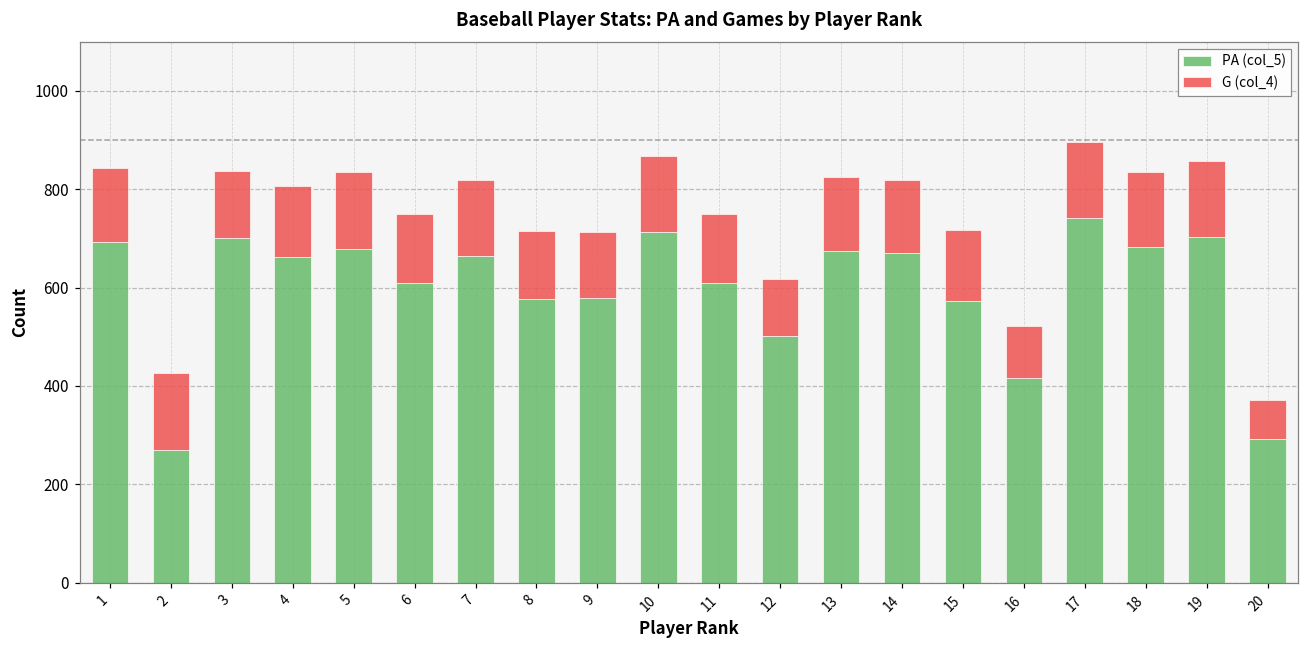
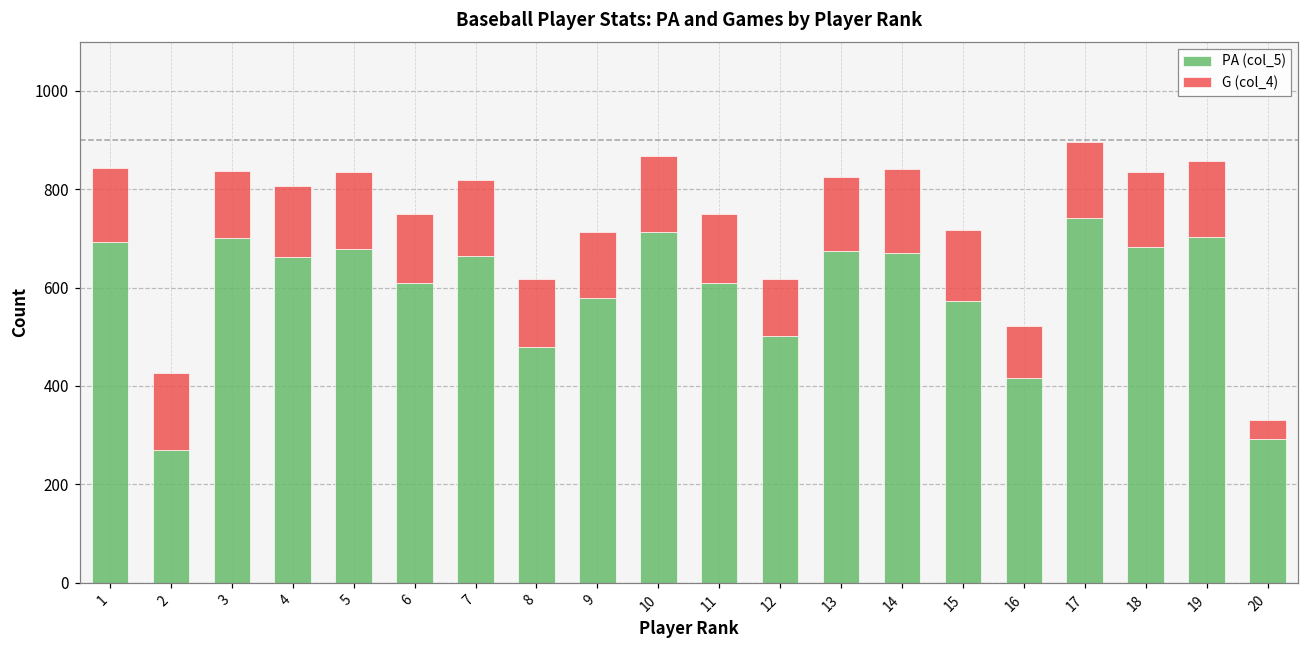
  {
    "PA (col_5)": {
      "1": 690,
      "2": 270,
      "3": 700,
      "4": 660,
      "5": 680,
      "6": 610,
      "7": 670,
-     "8": 580,
+     "8": 480,
      "9": 580,
      "10": 710,
      "11": 610,
      "12": 500,
      "13": 670,
      "14": 670,
      "15": 570,
      "16": 420,
      "17": 740,
      "18": 680,
      "19": 700,
      "20": 290
    },
    "G (col_4)": {
      "1": 150,
      "2": 160,
      "3": 140,
      "4": 140,
      "5": 160,
      "6": 140,
      "7": 150,
      "8": 140,
      "9": 140,
      "10": 150,
      "11": 140,
      "12": 120,
      "13": 150,
-     "14": 150,
+     "14": 170,
      "15": 140,
      "16": 100,
      "17": 160,
      "18": 150,
      "19": 160,
-     "20": 80
+     "20": 40
    }
  }
